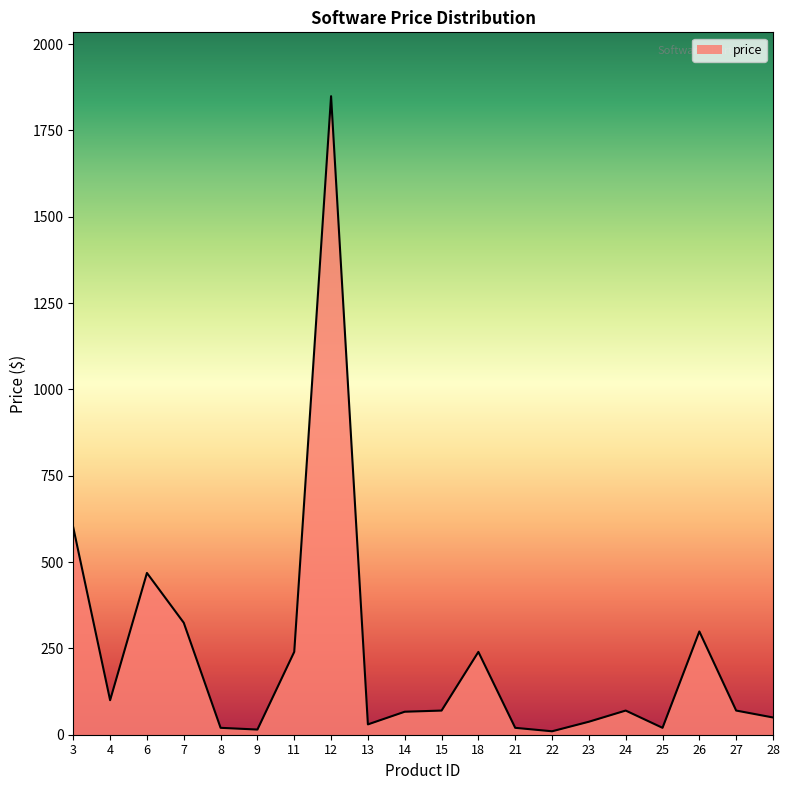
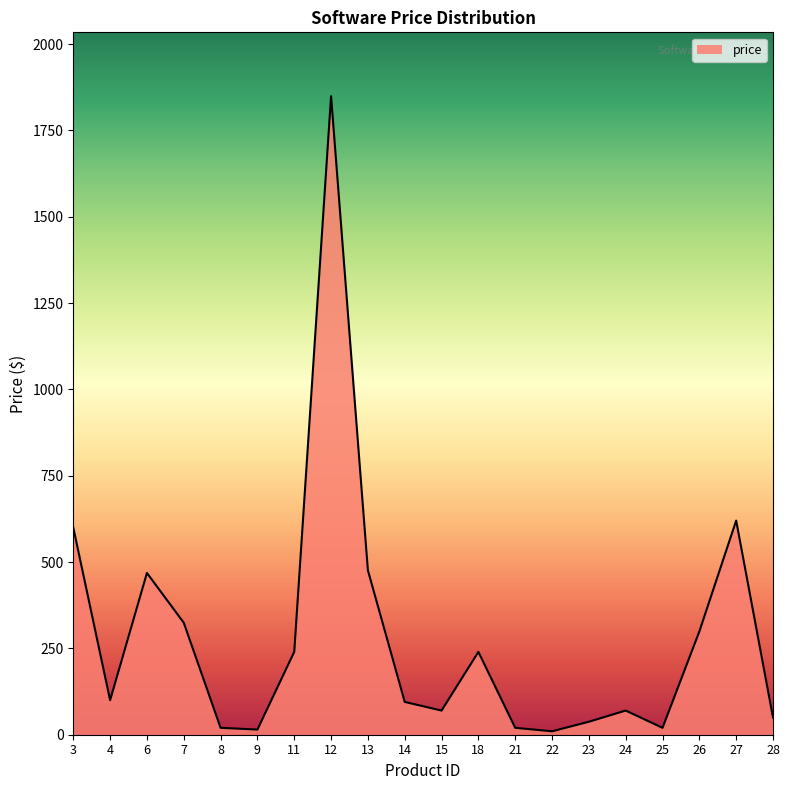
  {
    "3": 600,
    "4": 100,
    "6": 470,
    "7": 320,
    "8": 20,
    "9": 10,
    "11": 240,
    "12": 1850,
-   "13": 30,
-   "14": 70,
+   "13": 480,
+   "14": 100,
    "15": 70,
    "18": 240,
    "21": 20,
    "22": 10,
    "23": 40,
    "24": 70,
    "25": 20,
    "26": 300,
-   "27": 70,
+   "27": 620,
    "28": 50
  }
